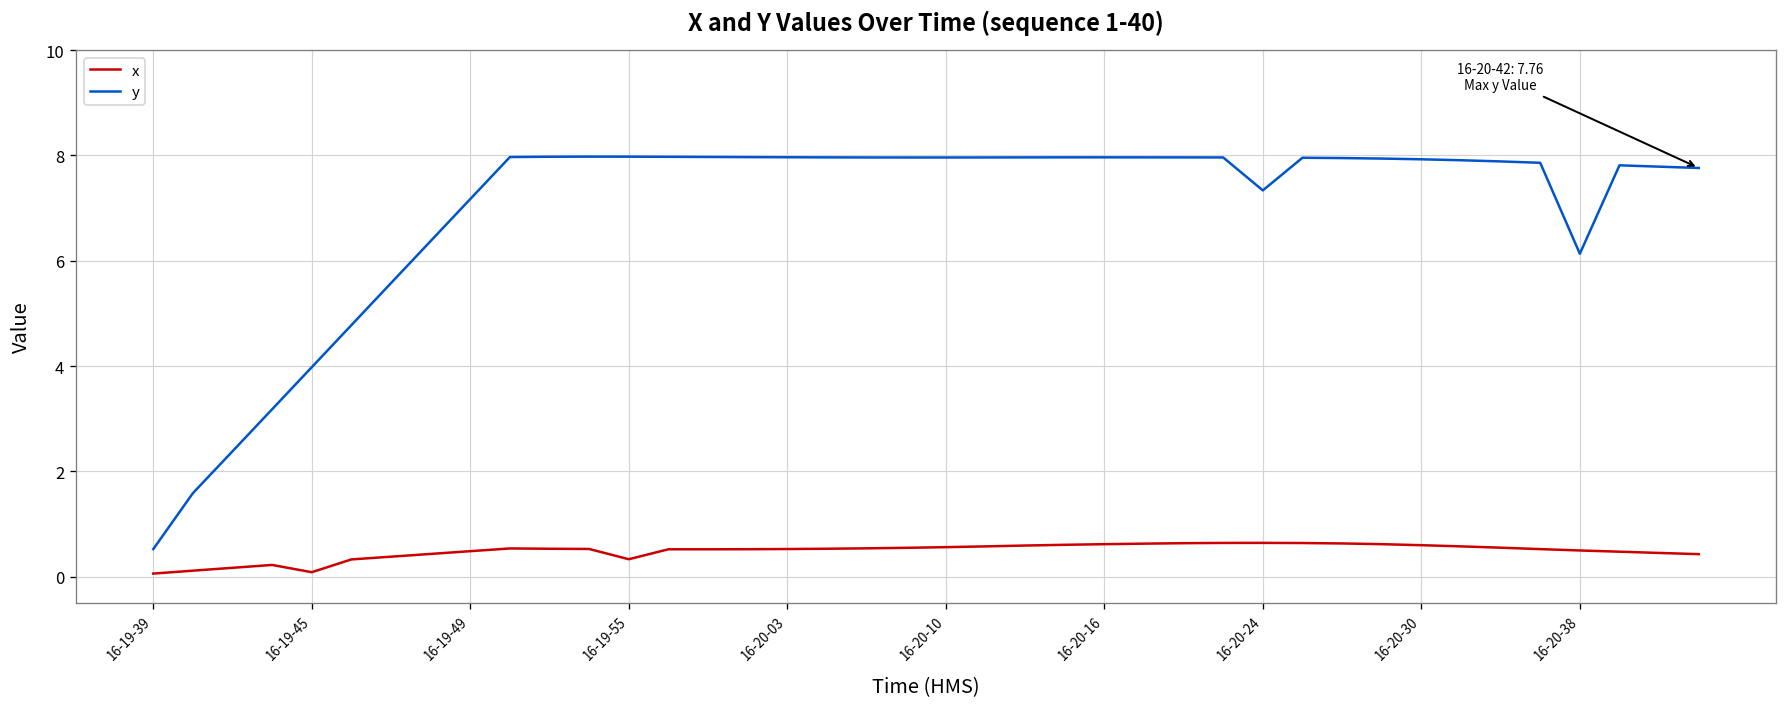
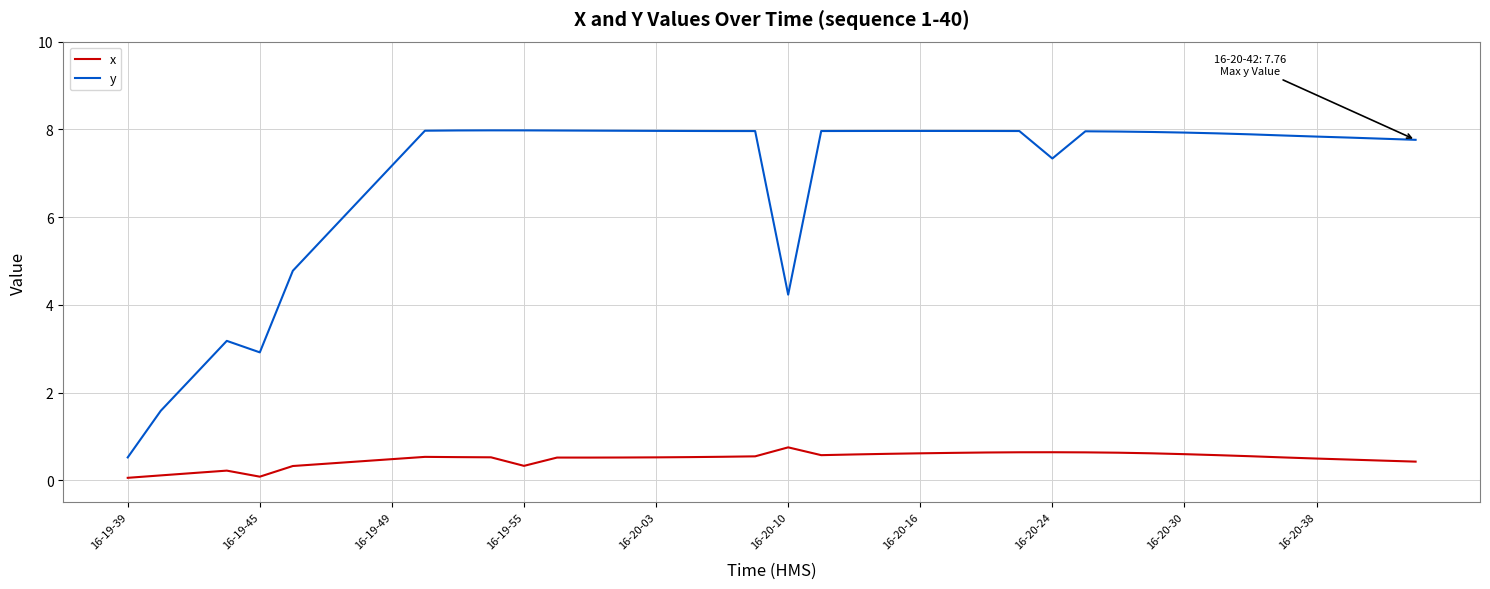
  {
    "x": {
      "16-19-39": 0.1,
      "16-19-45": 0.1,
      "16-19-55": 0.3,
      "16-20-03": 0.5,
-     "16-20-10": 0.6,
+     "16-20-10": 0.8,
      "16-20-16": 0.6,
      "16-20-24": 0.6,
      "16-20-38": 0.5
    },
    "y": {
      "16-19-39": 0.5,
-     "16-19-45": 4.0,
+     "16-19-45": 2.9,
      "16-19-55": 8.0,
      "16-20-03": 8.0,
-     "16-20-10": 8.0,
+     "16-20-10": 4.2,
      "16-20-16": 8.0,
      "16-20-24": 7.3,
-     "16-20-38": 6.1
+     "16-20-38": 7.8
    }
  }
